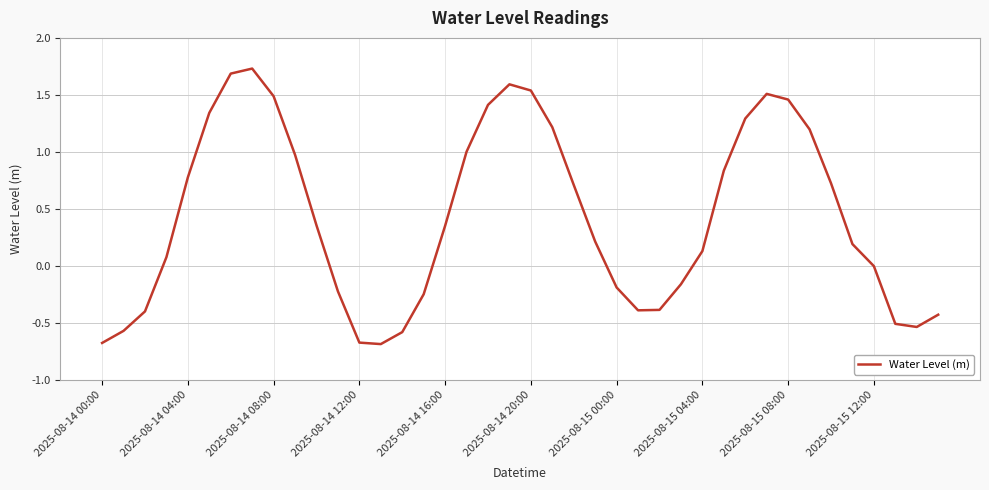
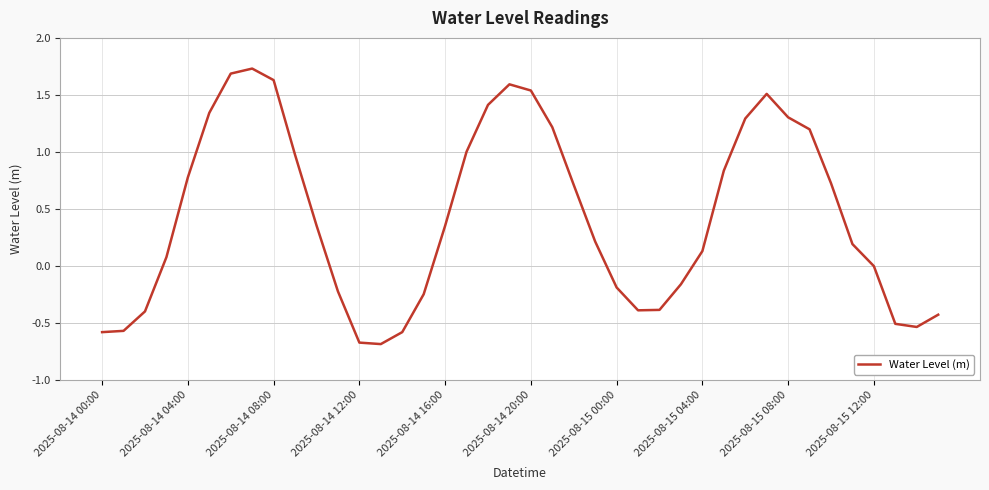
  {
-   "2025-08-14 00:00": -0.67,
+   "2025-08-14 00:00": -0.58,
    "2025-08-14 04:00": 0.78,
-   "2025-08-14 08:00": 1.49,
+   "2025-08-14 08:00": 1.63,
    "2025-08-14 12:00": -0.67,
    "2025-08-14 16:00": 0.35,
    "2025-08-14 20:00": 1.54,
    "2025-08-15 00:00": -0.19,
    "2025-08-15 04:00": 0.13,
-   "2025-08-15 08:00": 1.46,
+   "2025-08-15 08:00": 1.30,
    "2025-08-15 12:00": 0.00
  }
